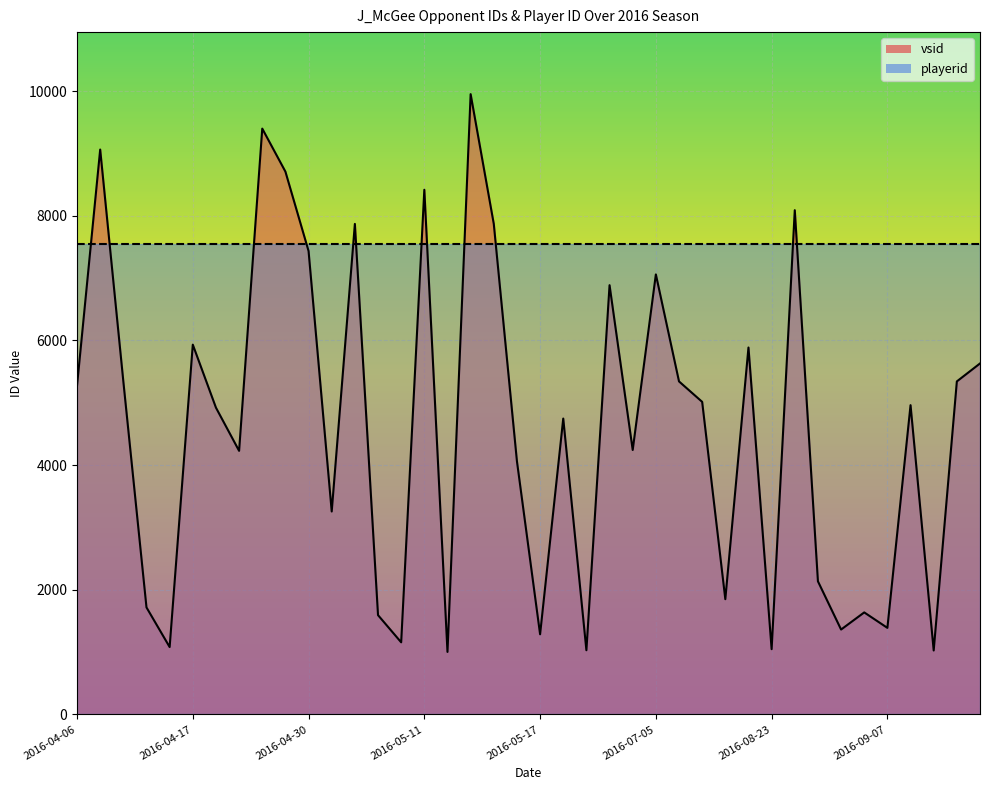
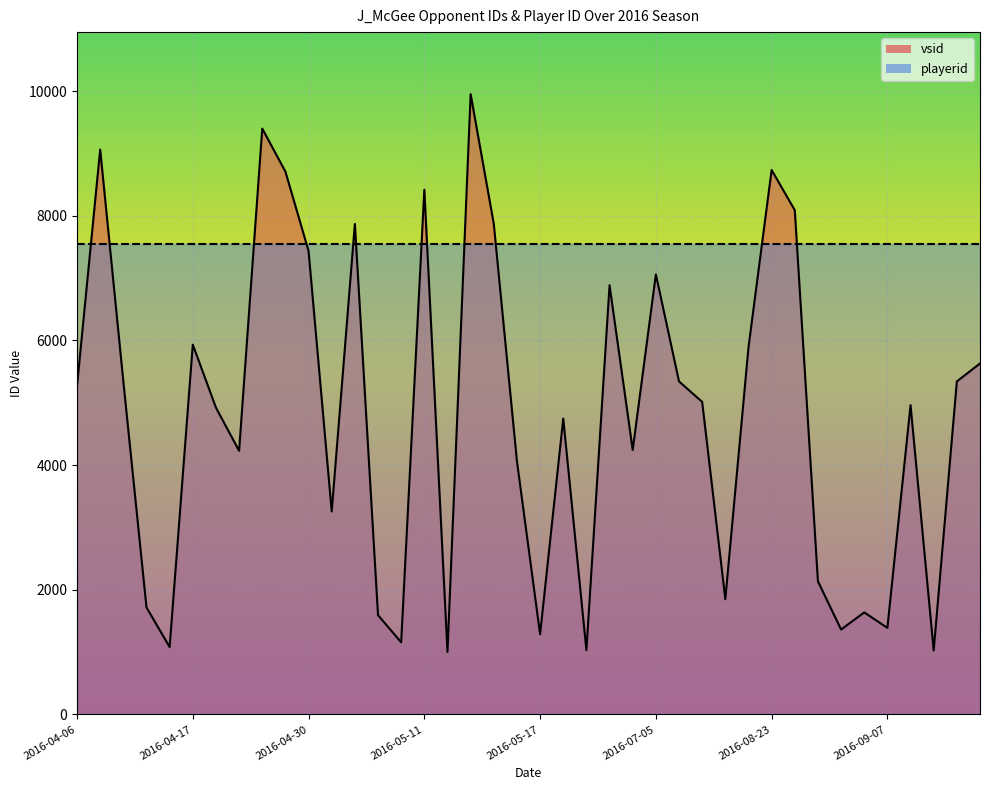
  {
    "vsid": {
      "2016-04-06": 5300,
      "2016-07-05": 7100,
-     "2016-08-23": 1000
+     "2016-08-23": 8700
    },
    "playerid": {
      "2016-04-06": 7600,
      "2016-07-05": 7600,
      "2016-08-23": 7600
    }
  }
